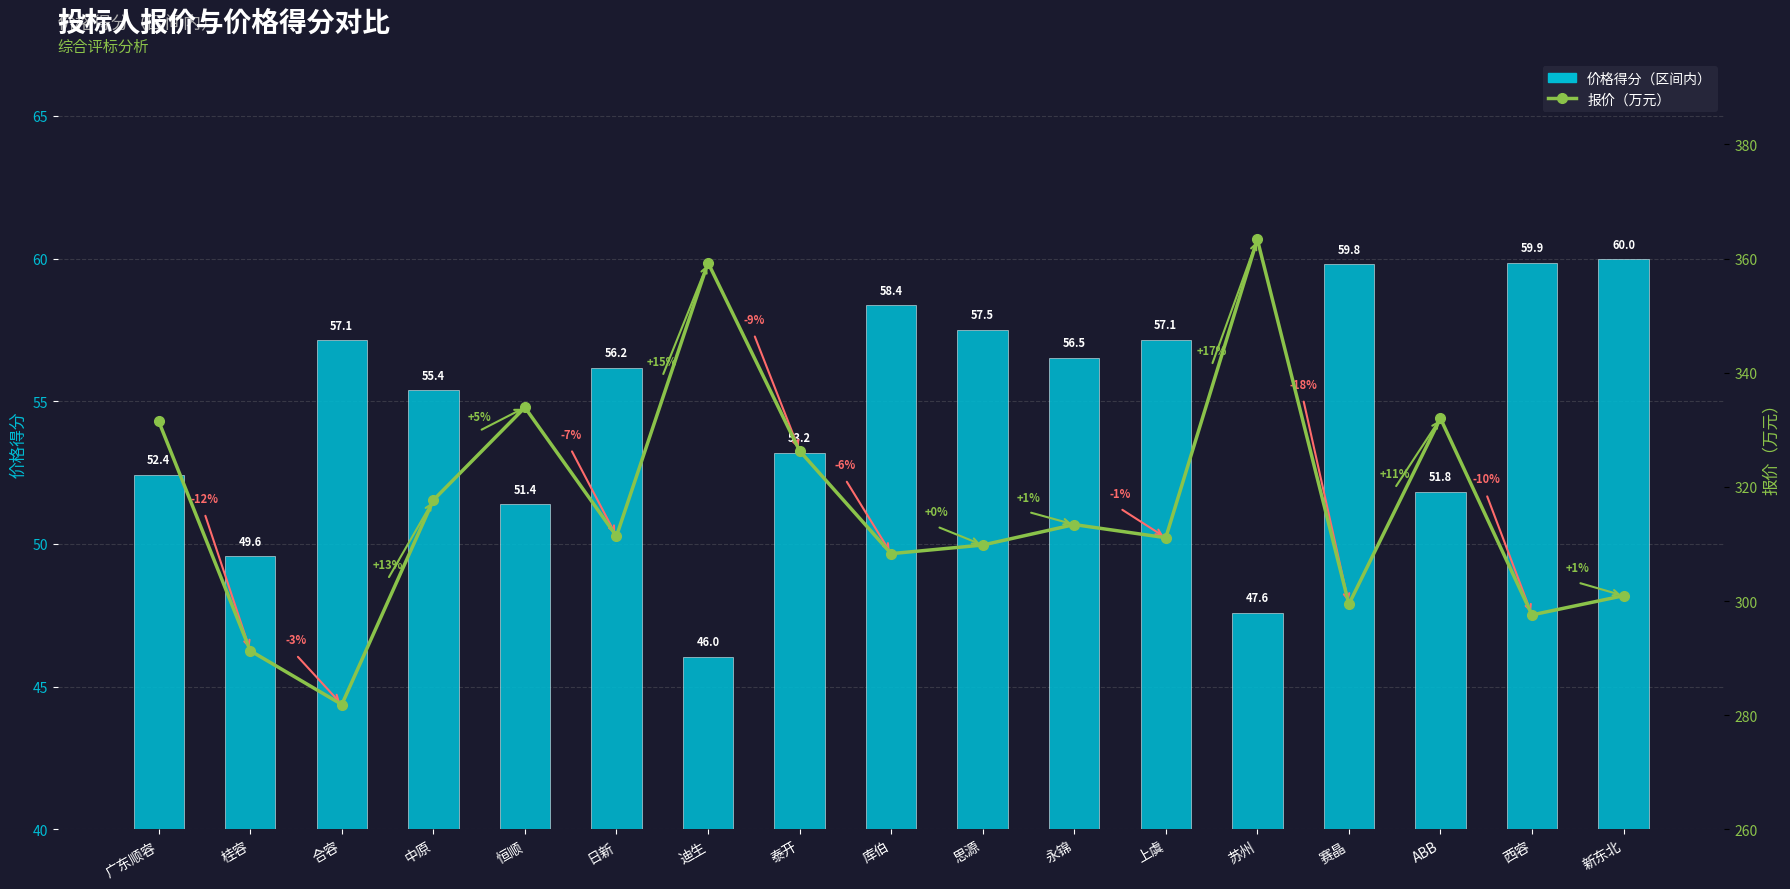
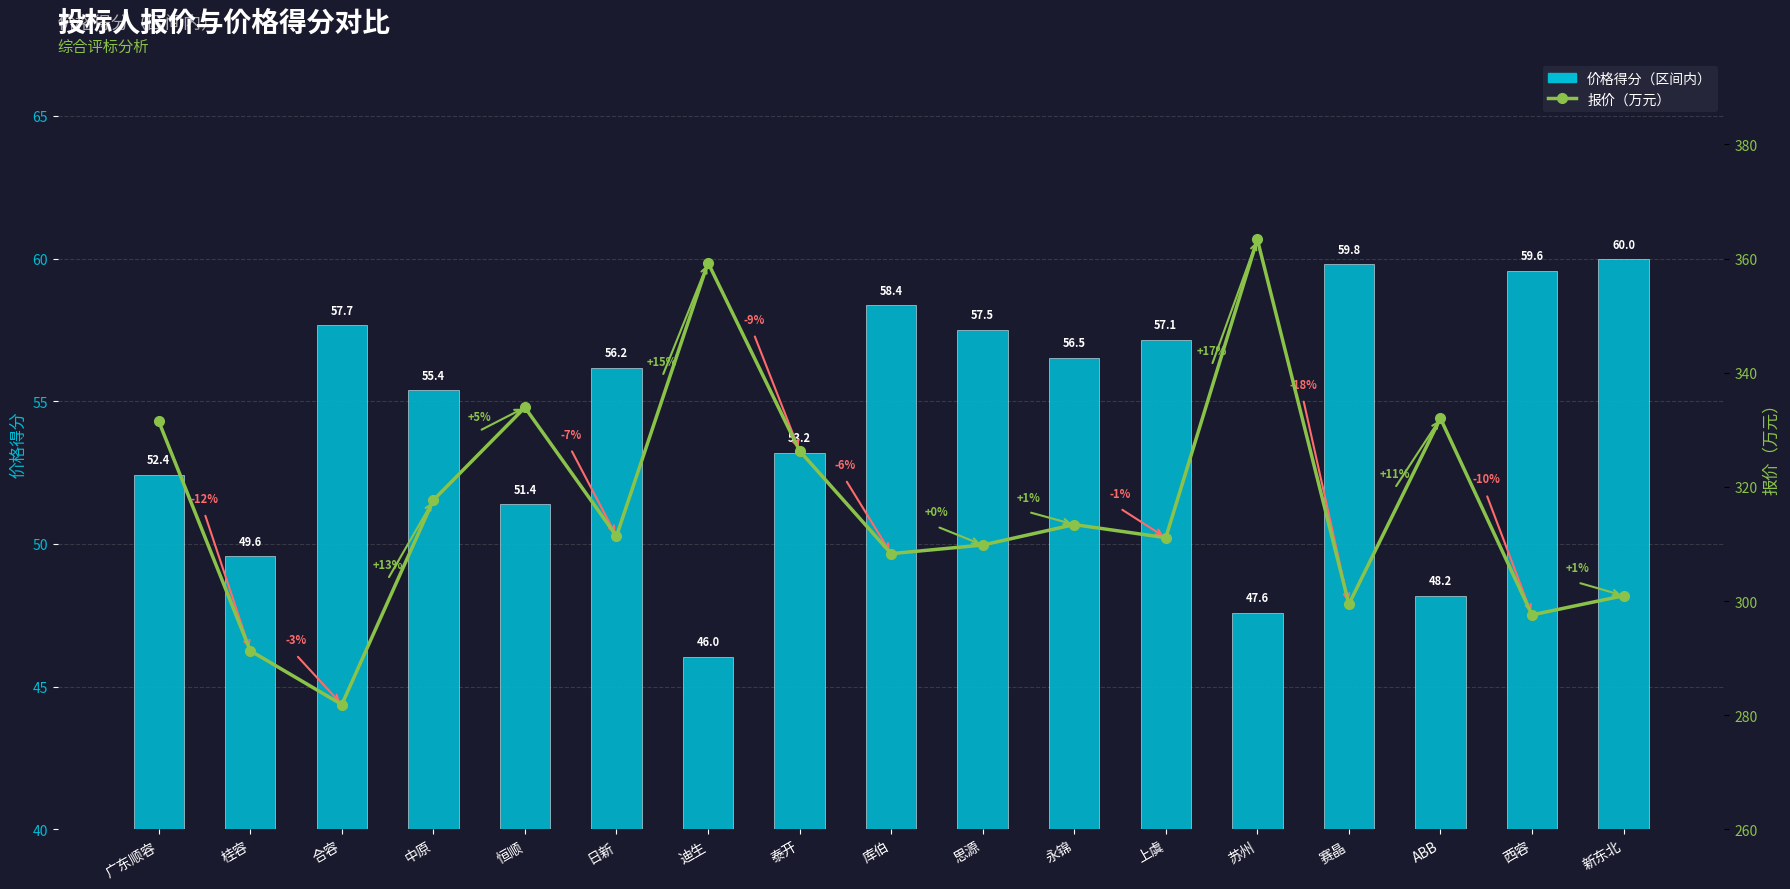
  {
    "价格得分（区间内）": {
      "广东顺容": 52.4,
      "桂容": 49.6,
-     "合容": 57.1,
+     "合容": 57.7,
      "中原": 55.4,
      "恒顺": 51.4,
      "日新": 56.2,
      "迪生": 46.0,
      "泰开": 53.2,
      "库伯": 58.4,
      "思源": 57.5,
      "永锦": 56.5,
      "上虞": 57.1,
      "苏州": 47.6,
      "赛晶": 59.8,
-     "ABB": 51.8,
-     "西容": 59.9,
+     "ABB": 48.2,
+     "西容": 59.6,
      "新东北": 60.0
    }
  }
